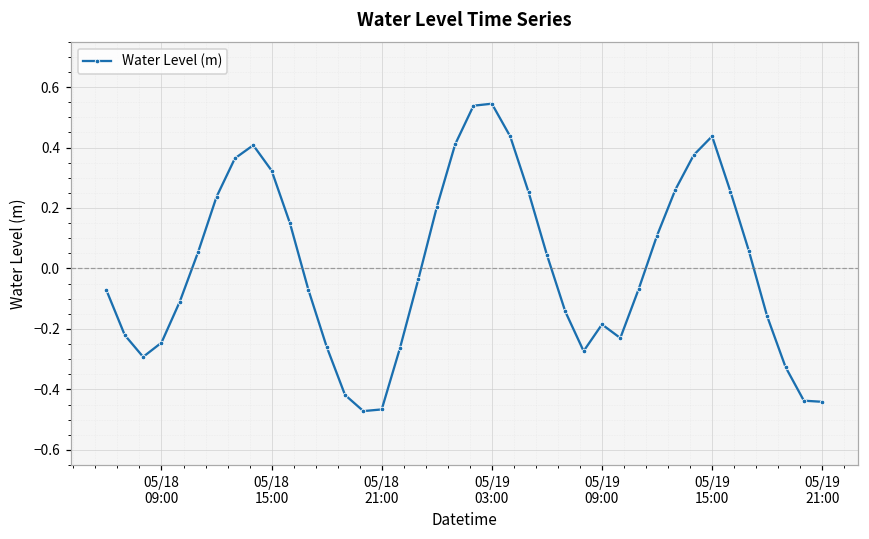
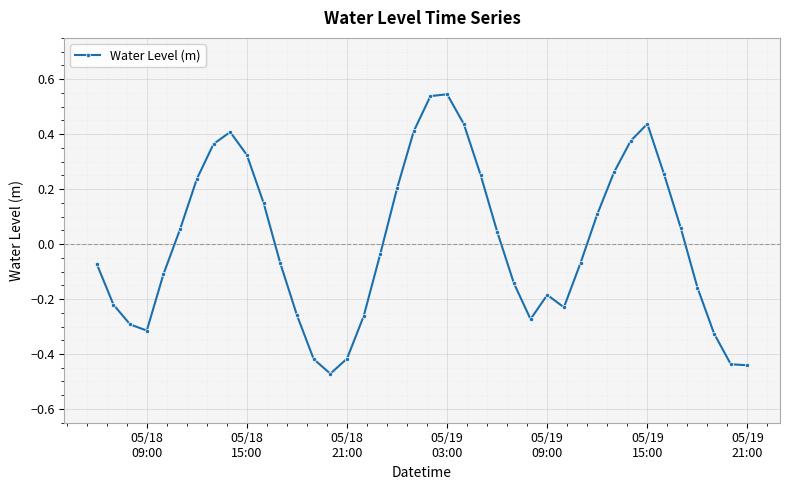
  {
-   "05/18 09:00": -0.25,
+   "05/18 09:00": -0.31,
    "05/18 15:00": 0.32,
-   "05/18 21:00": -0.47,
+   "05/18 21:00": -0.42,
    "05/19 03:00": 0.54,
    "05/19 09:00": -0.19,
    "05/19 15:00": 0.44,
    "05/19 21:00": -0.44
  }
